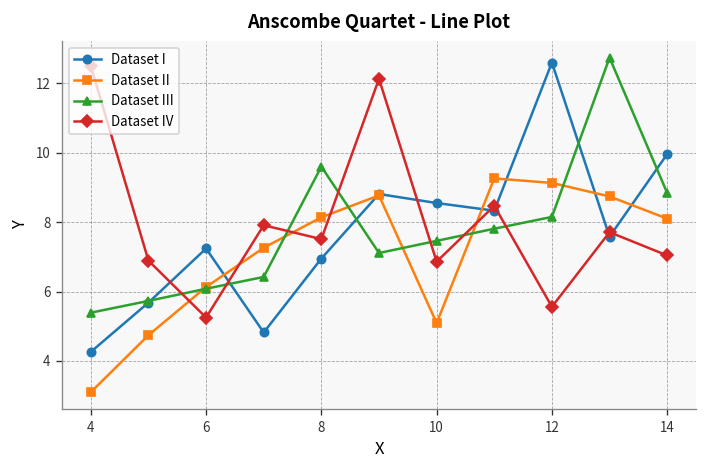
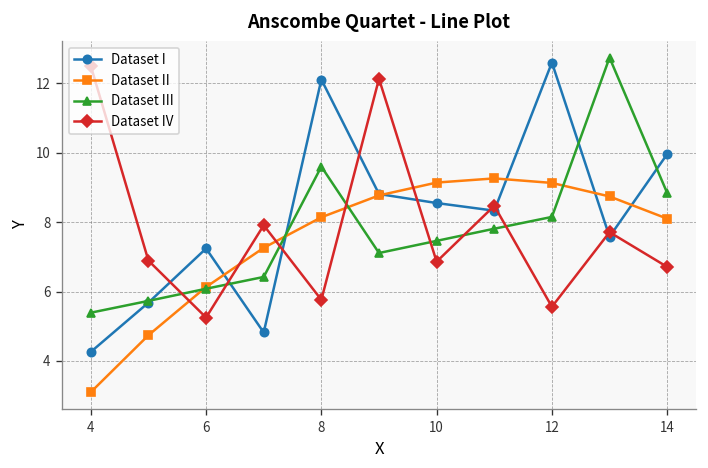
  {
    "Dataset I": {
      "4": 4.3,
      "6": 7.2,
-     "8": 7.0,
+     "8": 12.1,
      "10": 8.6,
      "12": 12.6,
      "14": 10.0
    },
    "Dataset II": {
      "4": 3.1,
      "8": 8.1,
-     "10": 5.1,
+     "10": 9.1,
      "12": 9.1,
      "14": 8.1
    },
    "Dataset III": {
      "4": 5.4,
      "8": 9.6,
      "10": 7.5,
      "12": 8.2,
      "14": 8.8
    },
    "Dataset IV": {
      "6": 5.3,
-     "8": 7.5,
+     "8": 5.8,
      "10": 6.9,
      "12": 5.6,
-     "14": 7.0
+     "14": 6.7
    }
  }
